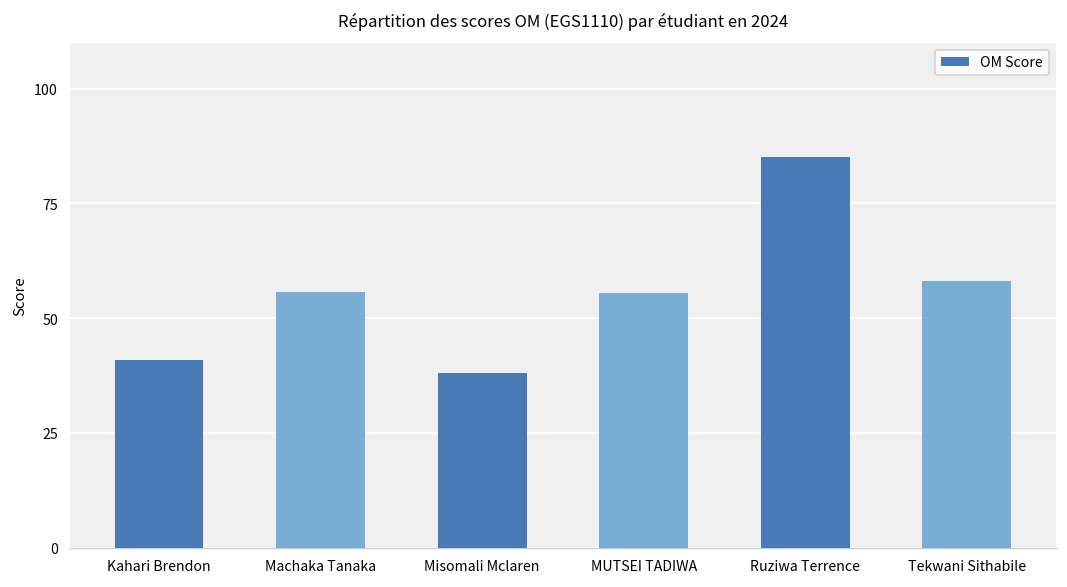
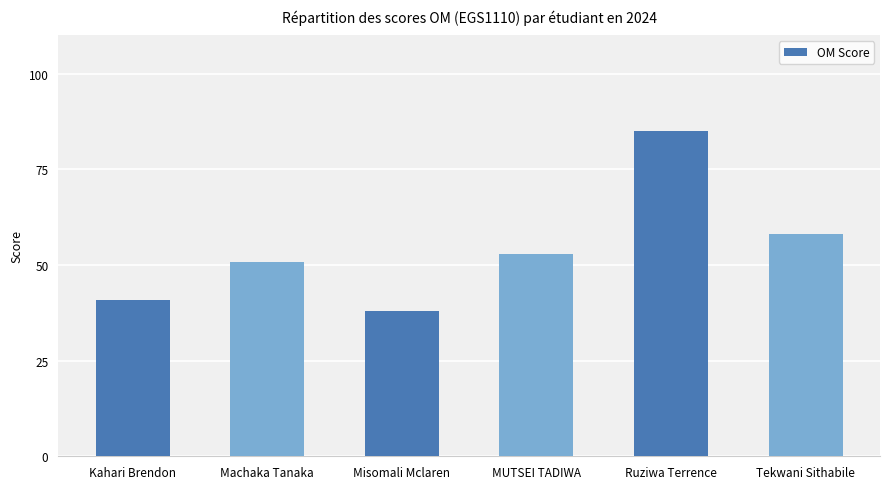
  {
    "Kahari Brendon": 41,
-   "Machaka Tanaka": 56,
+   "Machaka Tanaka": 51,
    "Misomali Mclaren": 38,
-   "MUTSEI TADIWA": 56,
+   "MUTSEI TADIWA": 53,
    "Ruziwa Terrence": 85,
    "Tekwani Sithabile": 58
  }
